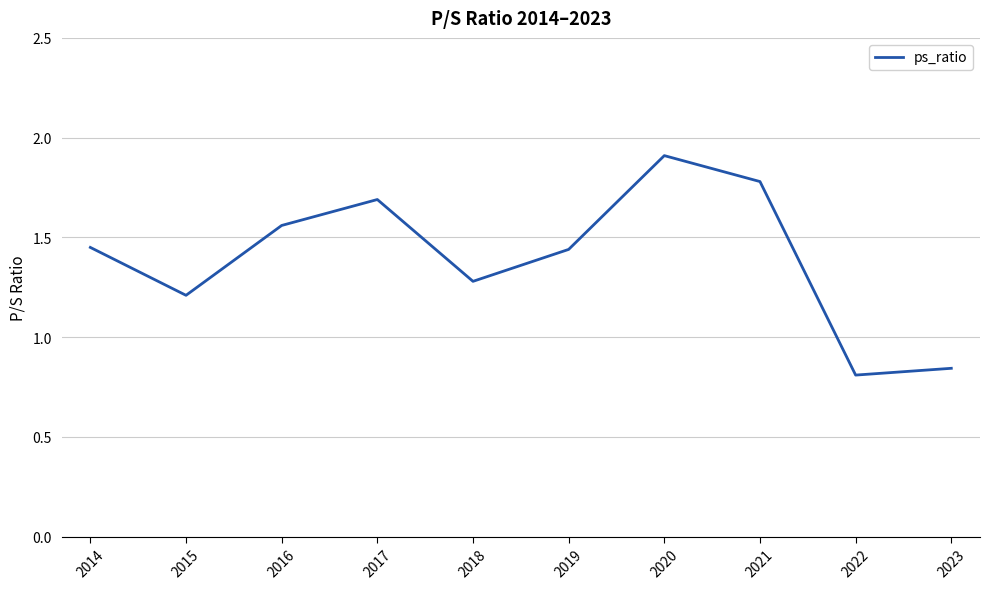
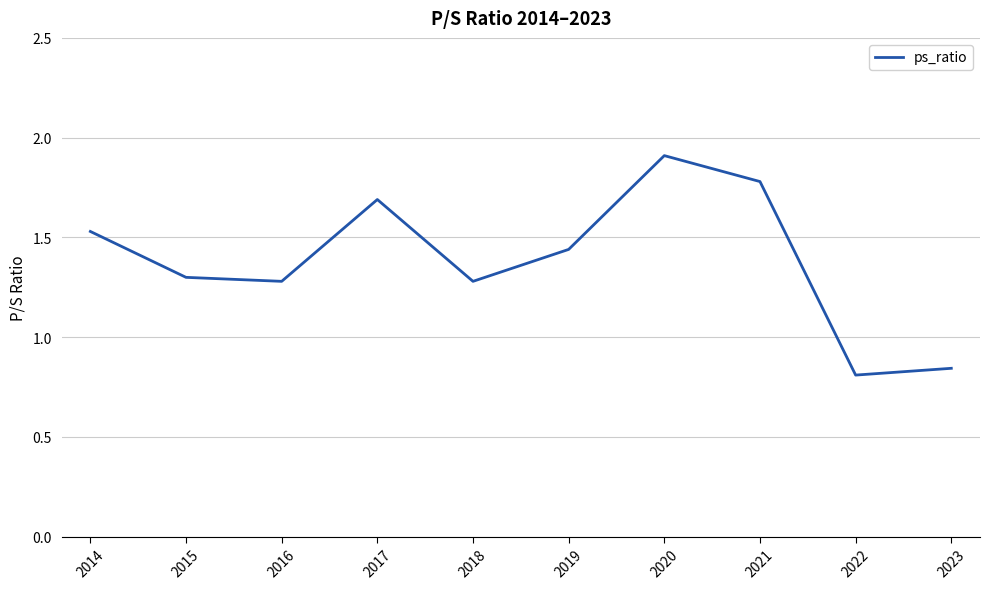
  {
-   "2014": 1.45,
-   "2015": 1.21,
-   "2016": 1.56,
+   "2014": 1.53,
+   "2015": 1.30,
+   "2016": 1.28,
    "2017": 1.69,
    "2018": 1.28,
    "2019": 1.44,
    "2020": 1.91,
    "2021": 1.78,
    "2022": 0.81,
    "2023": 0.84
  }
